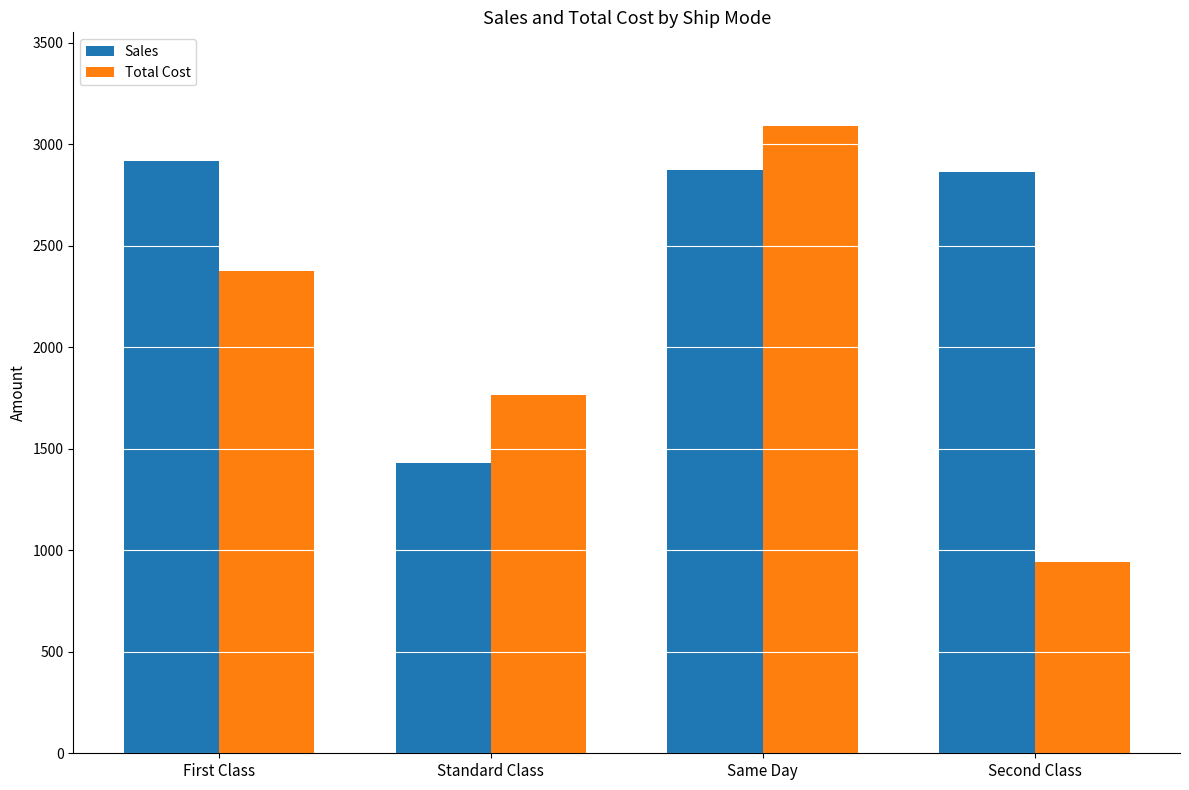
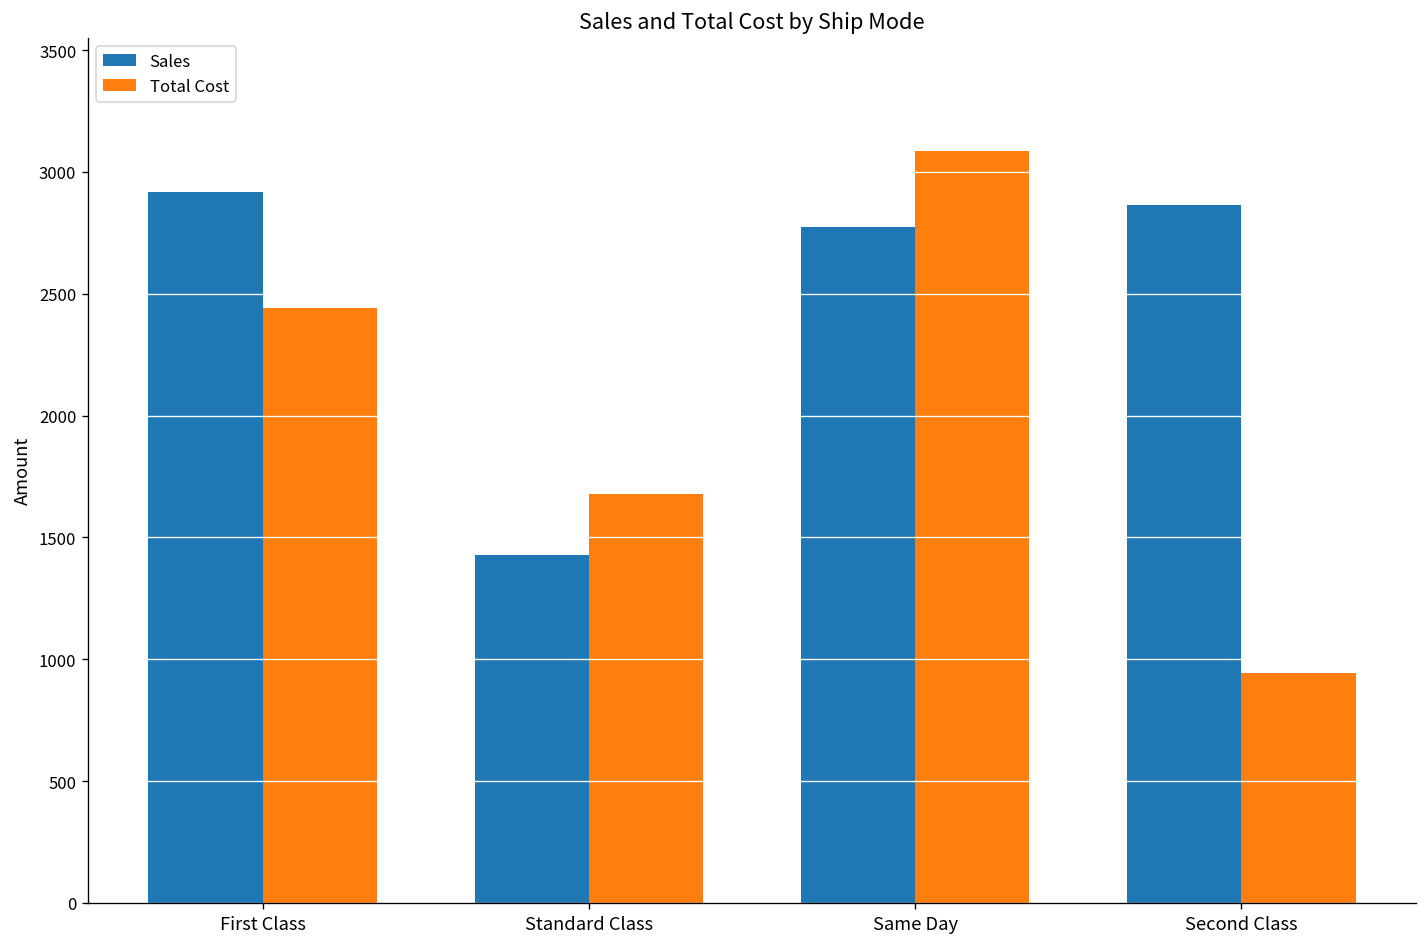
  {
    "Sales": {
      "First Class": 2920,
      "Standard Class": 1430,
-     "Same Day": 2870,
+     "Same Day": 2770,
      "Second Class": 2860
    },
    "Total Cost": {
-     "First Class": 2380,
-     "Standard Class": 1770,
+     "First Class": 2440,
+     "Standard Class": 1680,
      "Same Day": 3090,
      "Second Class": 940
    }
  }
